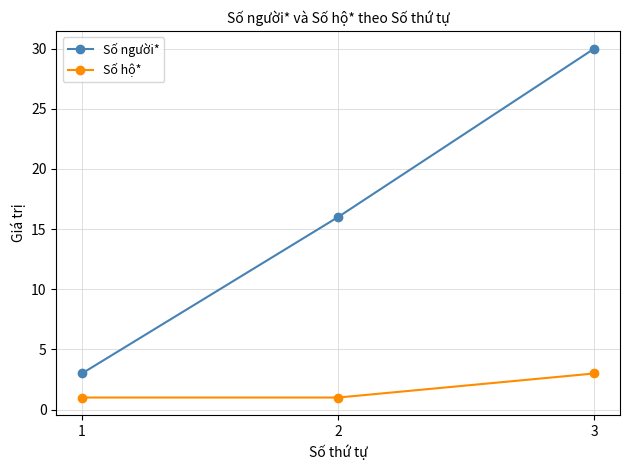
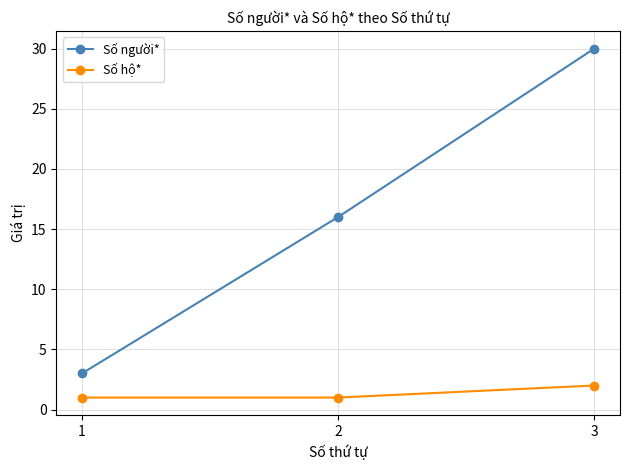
  {
    "Số người*": {
      "1": 3,
      "2": 16,
      "3": 30
    },
    "Số hộ*": {
      "1": 1,
      "2": 1,
-     "3": 3
+     "3": 2
    }
  }
